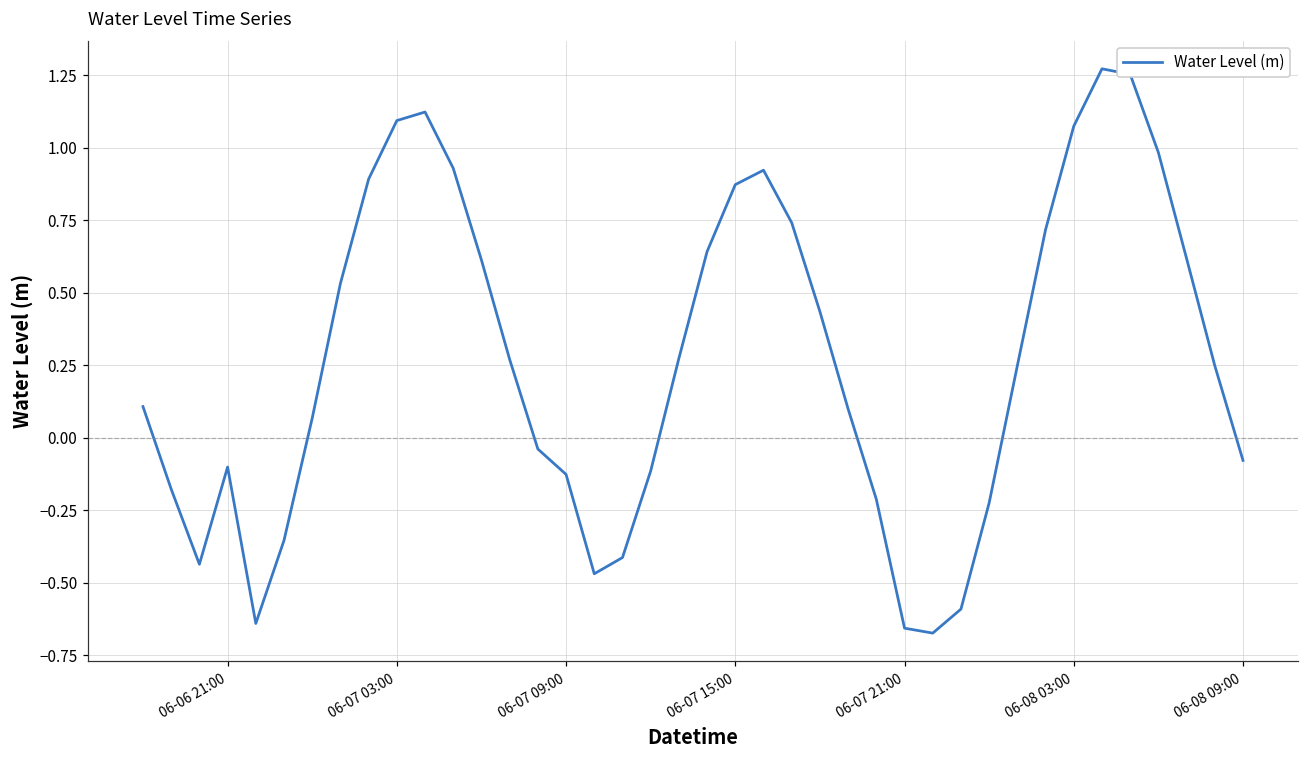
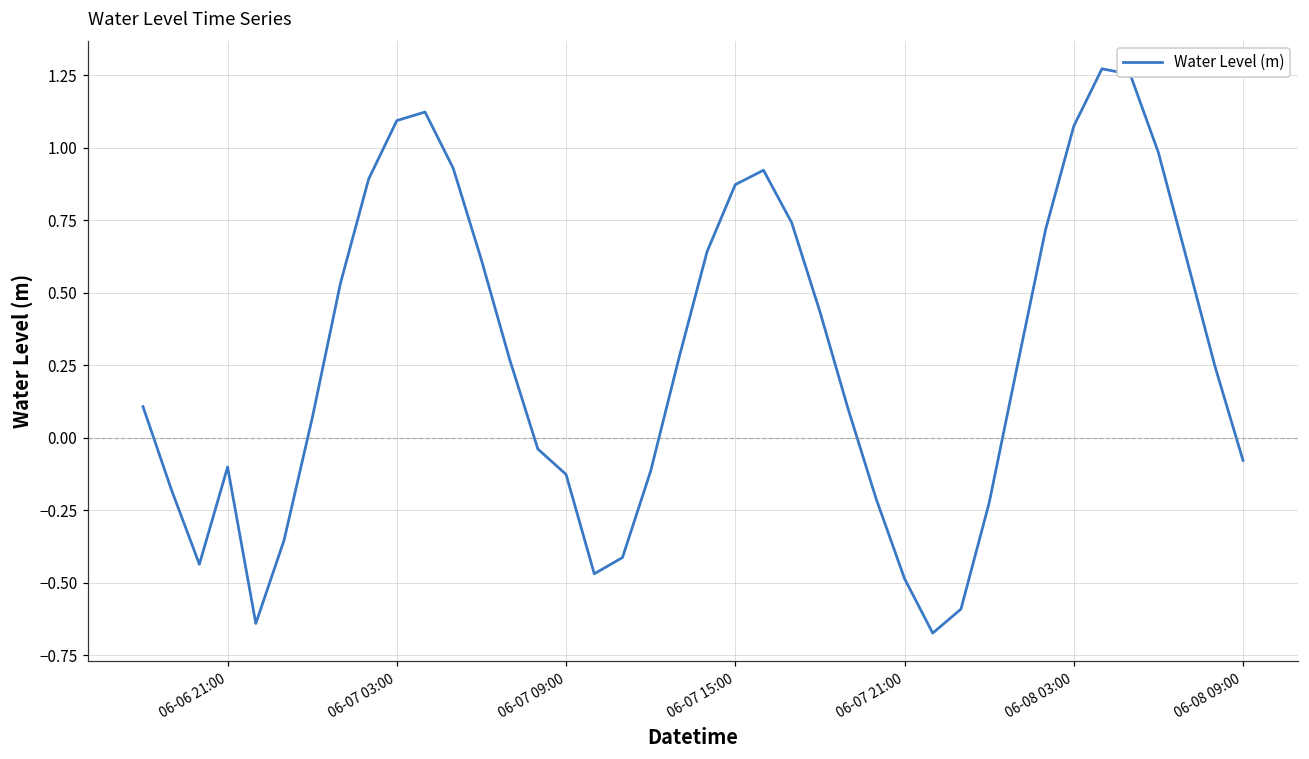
  {
    "06-06 21:00": -0.10,
    "06-07 03:00": 1.09,
    "06-07 09:00": -0.13,
    "06-07 15:00": 0.87,
-   "06-07 21:00": -0.66,
+   "06-07 21:00": -0.48,
    "06-08 03:00": 1.08,
    "06-08 09:00": -0.08
  }
